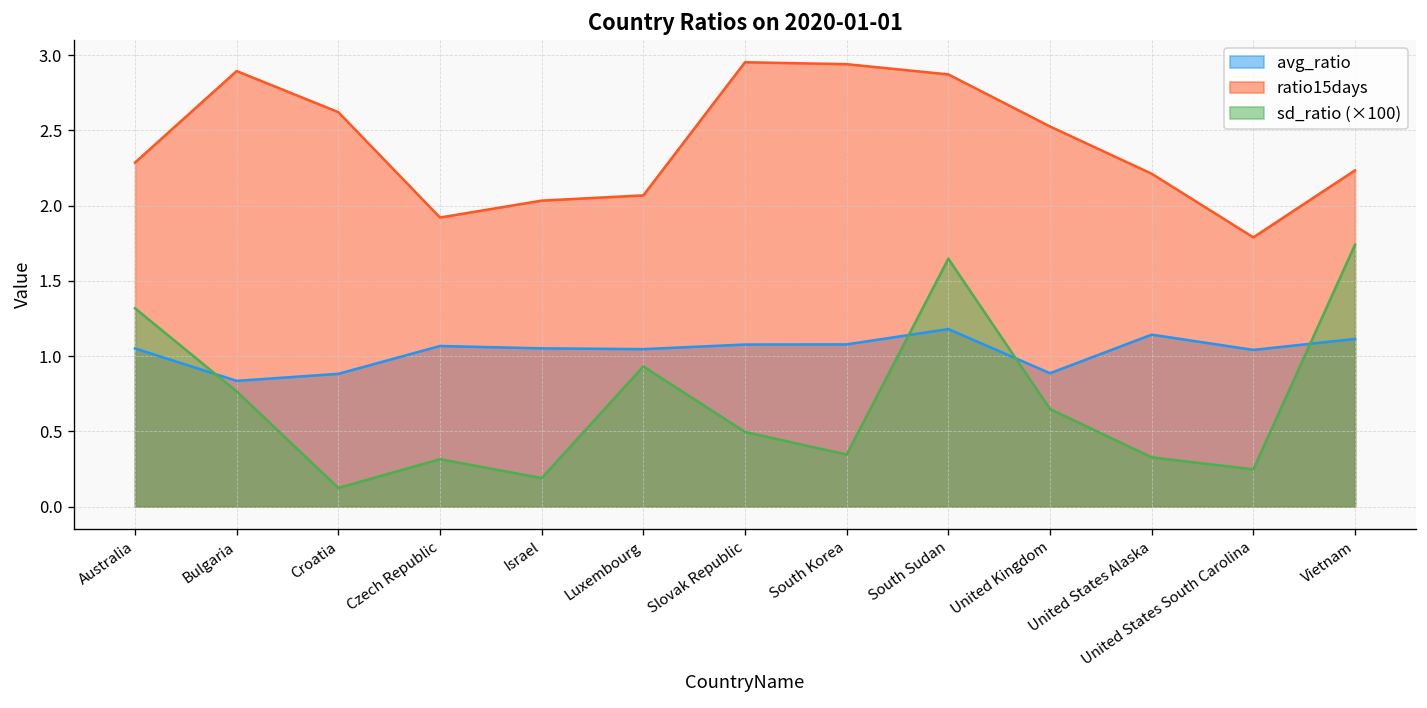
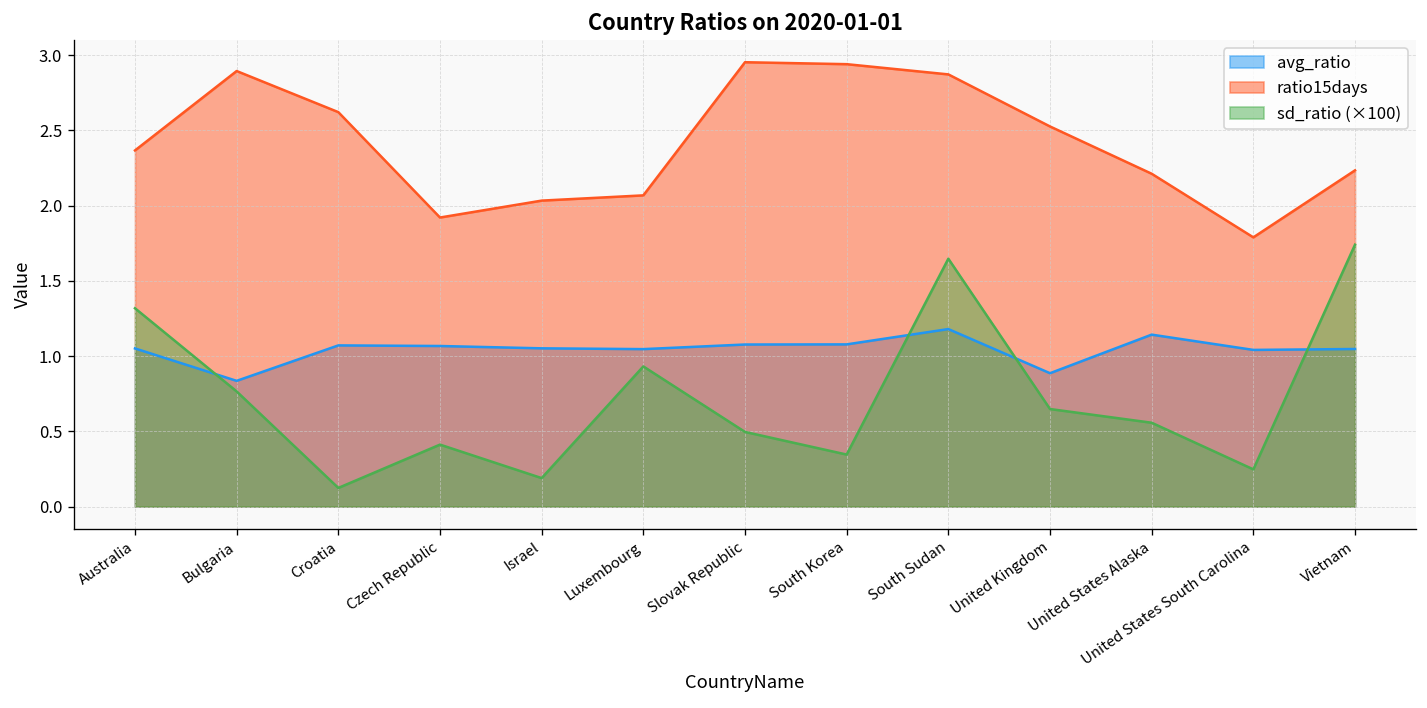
  {
    "avg_ratio": {
      "Australia": 1.05,
      "Bulgaria": 0.84,
-     "Croatia": 0.88,
+     "Croatia": 1.07,
      "Czech Republic": 1.07,
      "Israel": 1.05,
      "Luxembourg": 1.05,
      "Slovak Republic": 1.08,
      "South Korea": 1.08,
      "South Sudan": 1.18,
      "United Kingdom": 0.89,
      "United States Alaska": 1.14,
      "United States South Carolina": 1.04,
-     "Vietnam": 1.11
+     "Vietnam": 1.05
    },
    "ratio15days": {
-     "Australia": 2.29,
+     "Australia": 2.37,
      "Bulgaria": 2.89,
      "Croatia": 2.62,
      "Czech Republic": 1.92,
      "Israel": 2.03,
      "Luxembourg": 2.07,
      "Slovak Republic": 2.95,
      "South Korea": 2.94,
      "South Sudan": 2.87,
      "United Kingdom": 2.53,
      "United States Alaska": 2.21,
      "United States South Carolina": 1.79,
      "Vietnam": 2.23
    },
    "sd_ratio (×100)": {
      "Australia": 1.32,
      "Bulgaria": 0.76,
      "Croatia": 0.12,
-     "Czech Republic": 0.31,
+     "Czech Republic": 0.41,
      "Israel": 0.19,
      "Luxembourg": 0.93,
      "Slovak Republic": 0.50,
      "South Korea": 0.35,
      "South Sudan": 1.65,
      "United Kingdom": 0.65,
-     "United States Alaska": 0.33,
+     "United States Alaska": 0.56,
      "United States South Carolina": 0.25,
      "Vietnam": 1.74
    }
  }
